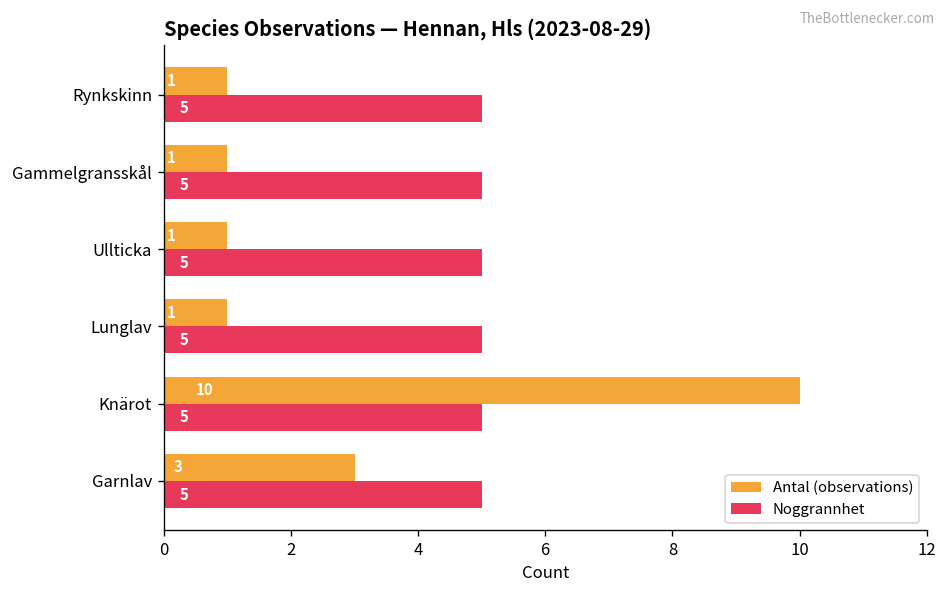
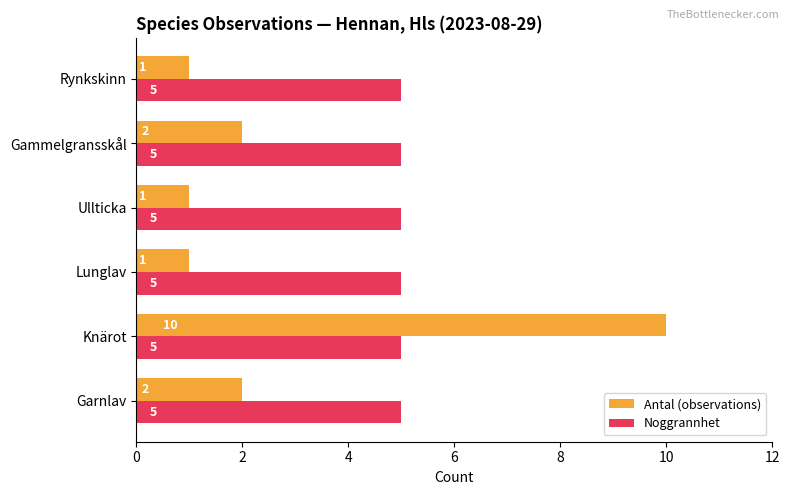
  {
    "Antal (observations)": {
      "Rynkskinn": 1,
-     "Gammelgransskål": 1,
+     "Gammelgransskål": 2,
      "Ullticka": 1,
      "Lunglav": 1,
      "Knärot": 10,
-     "Garnlav": 3
+     "Garnlav": 2
    },
    "Noggrannhet": {
      "Rynkskinn": 5,
      "Gammelgransskål": 5,
      "Ullticka": 5,
      "Lunglav": 5,
      "Knärot": 5,
      "Garnlav": 5
    }
  }
